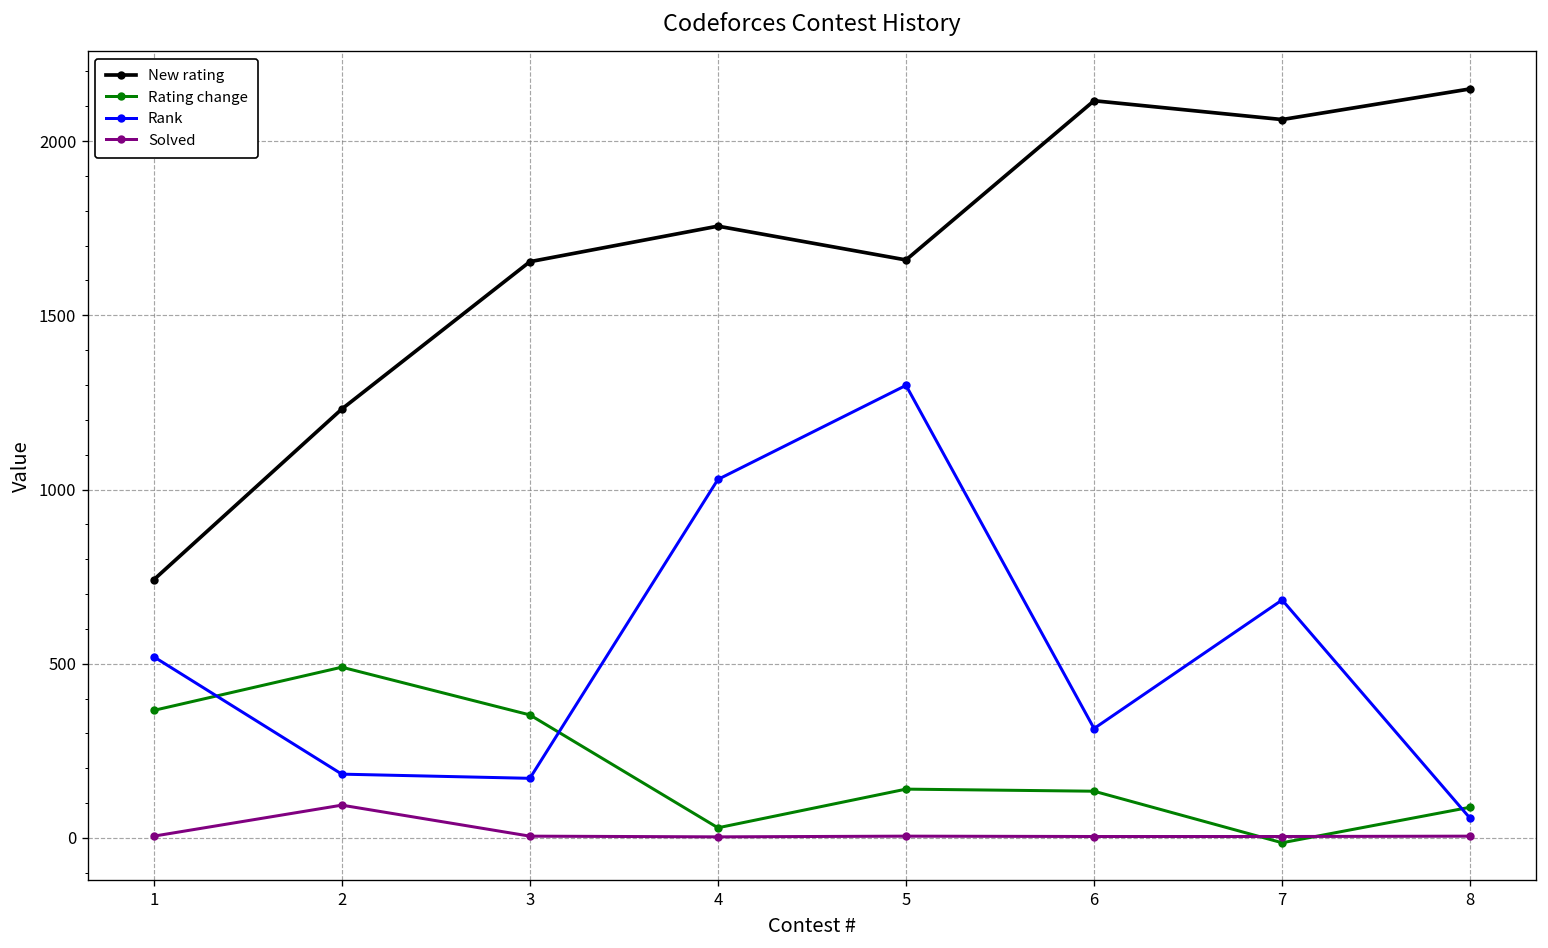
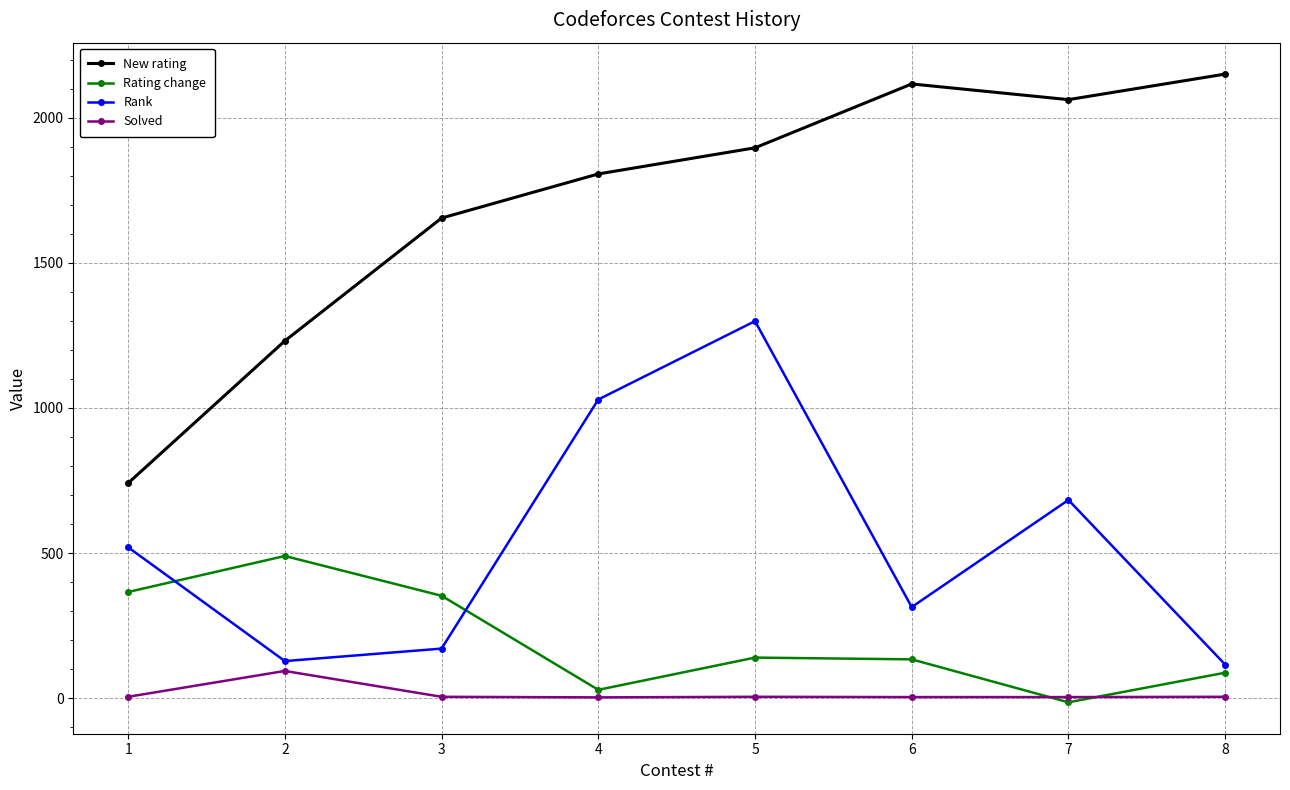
  {
    "New rating": {
      "1": 740,
      "2": 1230,
      "3": 1650,
-     "4": 1760,
-     "5": 1660,
+     "4": 1810,
+     "5": 1900,
      "6": 2120,
      "7": 2060,
      "8": 2150
    },
    "Rating change": {
      "1": 370,
      "2": 490,
      "3": 350,
      "4": 30,
      "5": 140,
      "6": 130,
      "7": -10,
      "8": 90
    },
    "Rank": {
      "1": 520,
-     "2": 180,
+     "2": 130,
      "3": 170,
      "4": 1030,
      "5": 1300,
      "6": 310,
      "7": 680,
-     "8": 60
+     "8": 120
    },
    "Solved": {
      "1": 10,
      "2": 90,
      "3": 10,
      "4": 0,
      "5": 10,
      "6": 0,
      "7": 0,
      "8": 10
    }
  }
